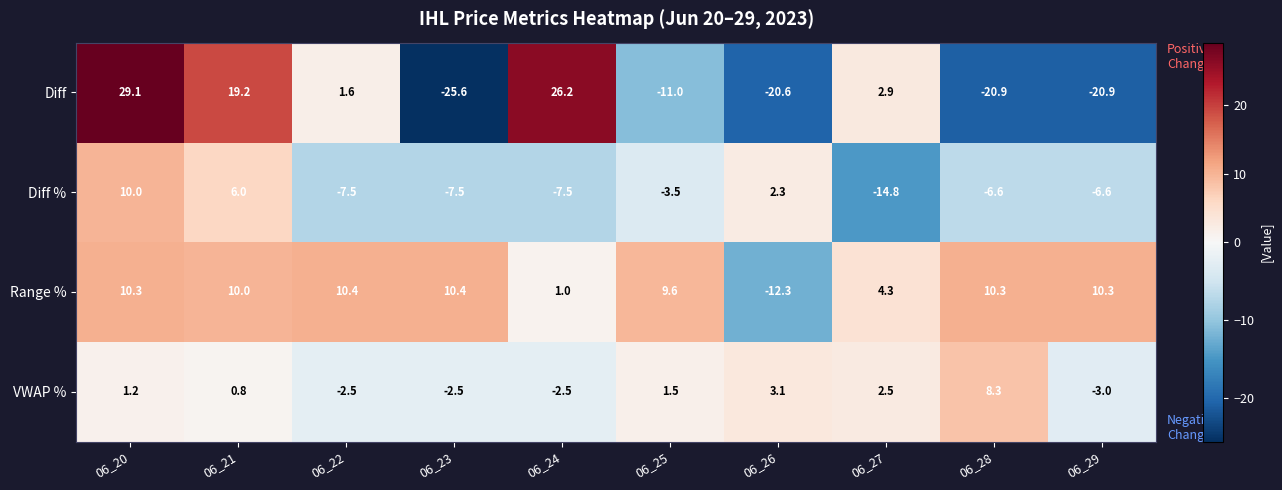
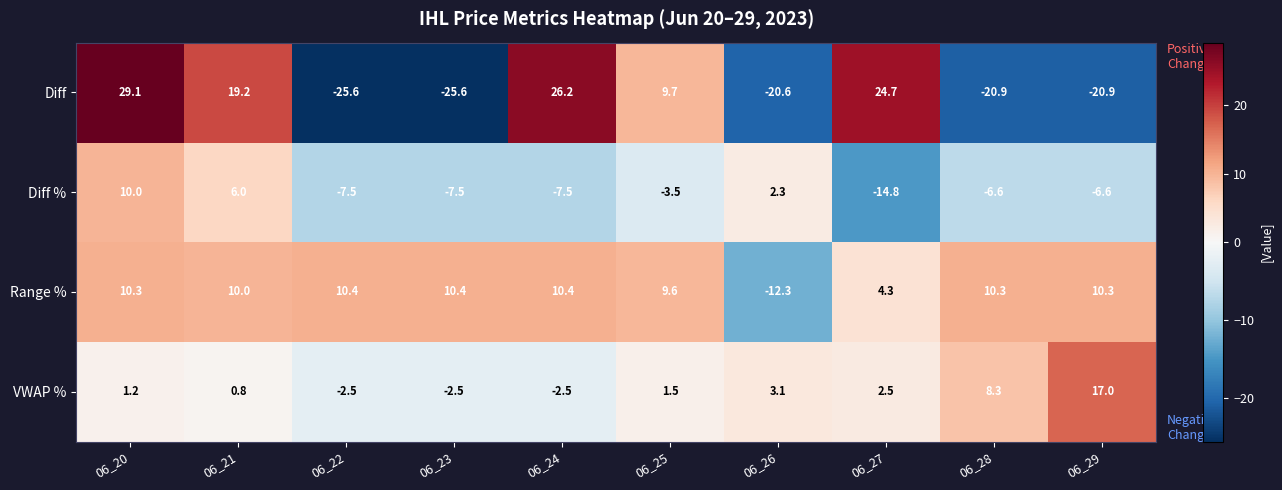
  {
    "Diff": {
      "06_20": 29.1,
      "06_21": 19.2,
-     "06_22": 1.6,
+     "06_22": -25.6,
      "06_23": -25.6,
      "06_24": 26.2,
-     "06_25": -11.0,
+     "06_25": 9.7,
      "06_26": -20.6,
-     "06_27": 2.9,
+     "06_27": 24.7,
      "06_28": -20.9,
      "06_29": -20.9
    },
    "Diff %": {
      "06_20": 10.0,
      "06_21": 6.0,
      "06_22": -7.5,
      "06_23": -7.5,
      "06_24": -7.5,
      "06_25": -3.5,
      "06_26": 2.3,
      "06_27": -14.8,
      "06_28": -6.6,
      "06_29": -6.6
    },
    "Range %": {
      "06_20": 10.3,
      "06_21": 10.0,
      "06_22": 10.4,
      "06_23": 10.4,
-     "06_24": 1.0,
+     "06_24": 10.4,
      "06_25": 9.6,
      "06_26": -12.3,
      "06_27": 4.3,
      "06_28": 10.3,
      "06_29": 10.3
    },
    "VWAP %": {
      "06_20": 1.2,
      "06_21": 0.8,
      "06_22": -2.5,
      "06_23": -2.5,
      "06_24": -2.5,
      "06_25": 1.5,
      "06_26": 3.1,
      "06_27": 2.5,
      "06_28": 8.3,
-     "06_29": -3.0
+     "06_29": 17.0
    }
  }
